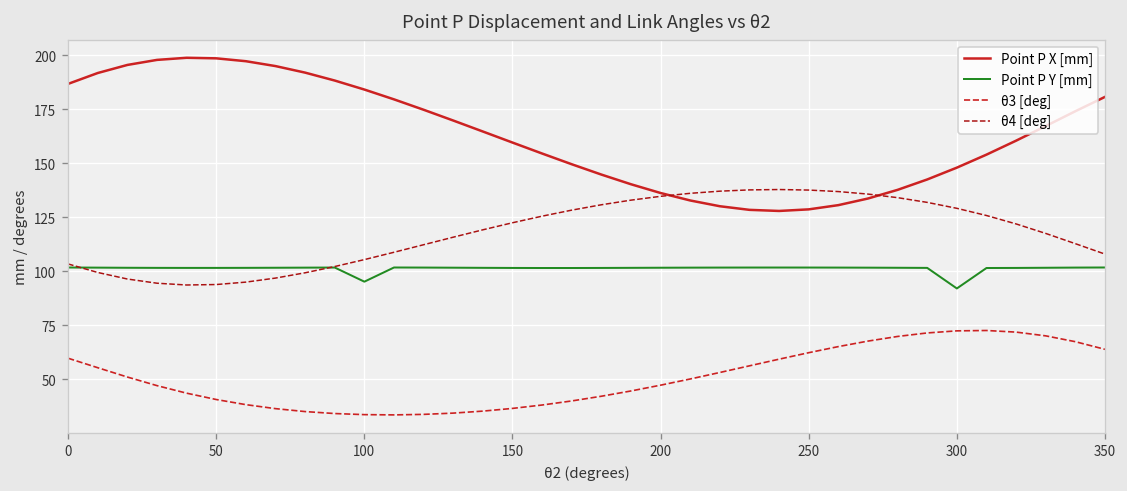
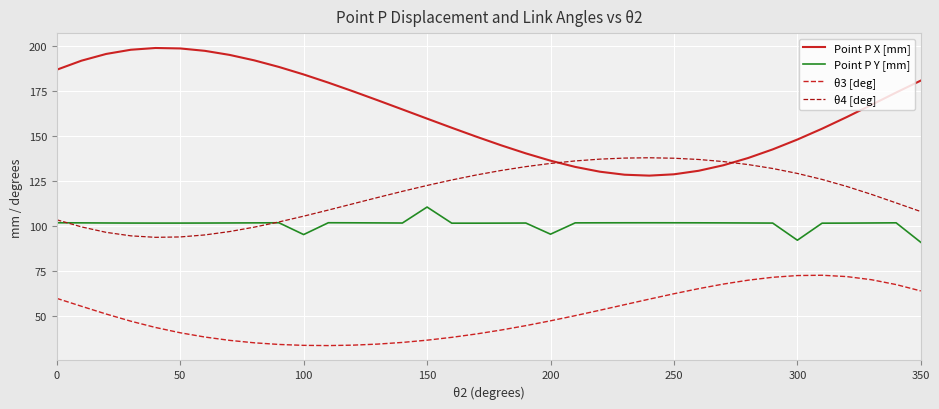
  {
    "Point P Y [mm]": {
      "0": 102,
      "50": 102,
      "100": 95,
-     "150": 102,
-     "200": 102,
+     "150": 111,
+     "200": 95,
      "250": 102,
      "300": 92,
-     "350": 102
+     "350": 91
    }
  }
